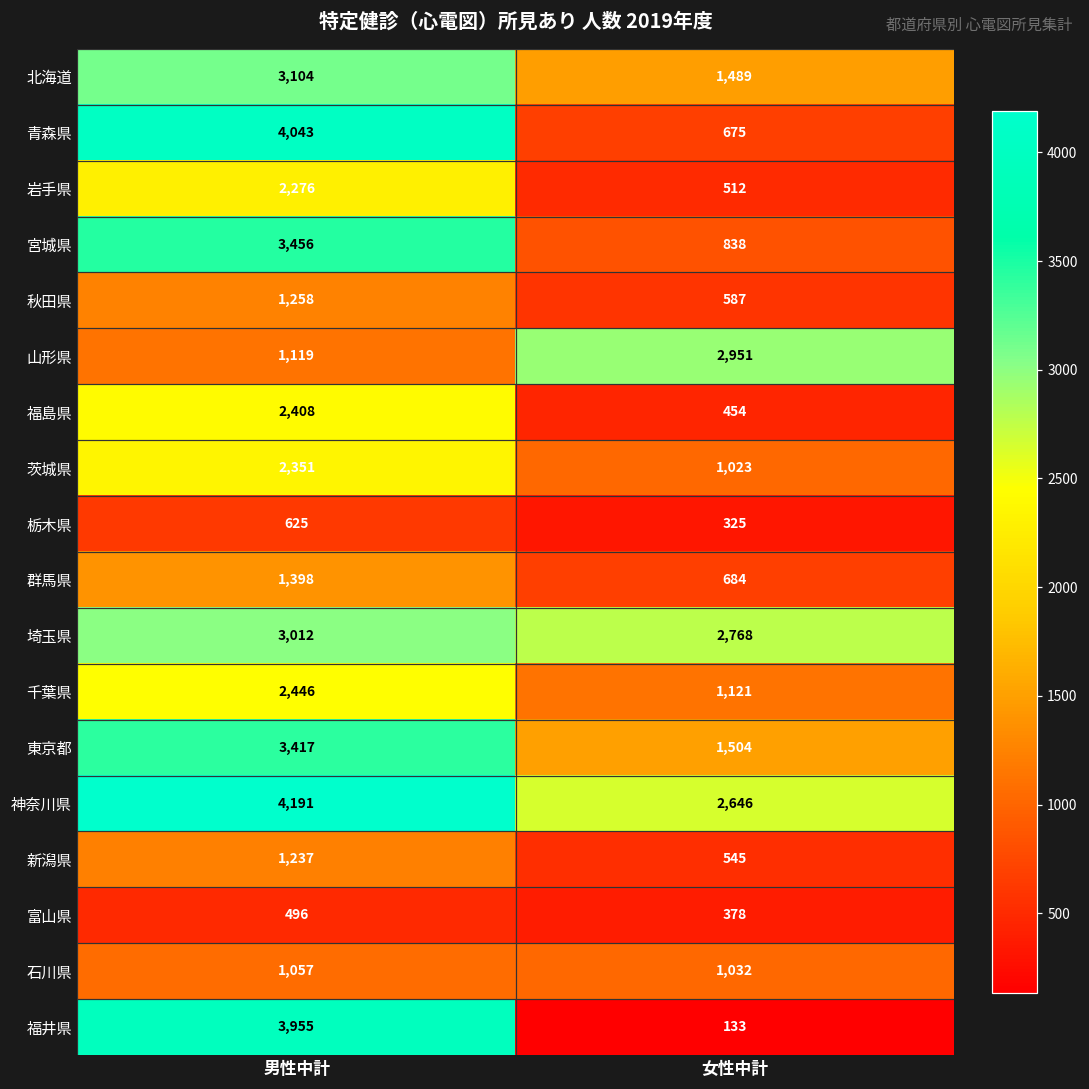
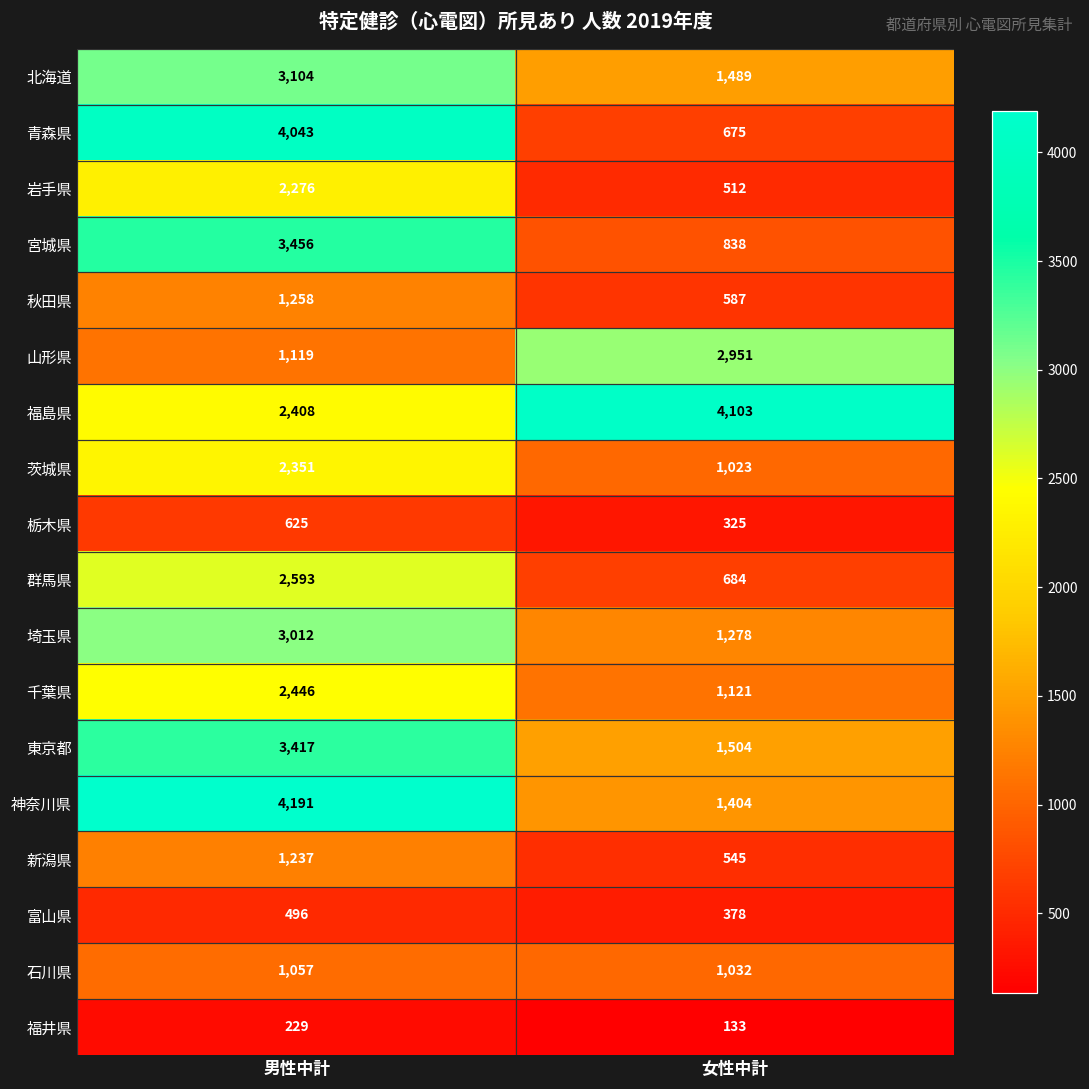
  {
    "北海道": {
      "男性中計": "3,104",
      "女性中計": "1,489"
    },
    "青森県": {
      "男性中計": "4,043",
      "女性中計": "675"
    },
    "岩手県": {
      "男性中計": "2,276",
      "女性中計": "512"
    },
    "宮城県": {
      "男性中計": "3,456",
      "女性中計": "838"
    },
    "秋田県": {
      "男性中計": "1,258",
      "女性中計": "587"
    },
    "山形県": {
      "男性中計": "1,119",
      "女性中計": "2,951"
    },
    "福島県": {
      "男性中計": "2,408",
-     "女性中計": "454"
+     "女性中計": "4,103"
    },
    "茨城県": {
      "男性中計": "2,351",
      "女性中計": "1,023"
    },
    "栃木県": {
      "男性中計": "625",
      "女性中計": "325"
    },
    "群馬県": {
-     "男性中計": "1,398",
+     "男性中計": "2,593",
      "女性中計": "684"
    },
    "埼玉県": {
      "男性中計": "3,012",
-     "女性中計": "2,768"
+     "女性中計": "1,278"
    },
    "千葉県": {
      "男性中計": "2,446",
      "女性中計": "1,121"
    },
    "東京都": {
      "男性中計": "3,417",
      "女性中計": "1,504"
    },
    "神奈川県": {
      "男性中計": "4,191",
-     "女性中計": "2,646"
+     "女性中計": "1,404"
    },
    "新潟県": {
      "男性中計": "1,237",
      "女性中計": "545"
    },
    "富山県": {
      "男性中計": "496",
      "女性中計": "378"
    },
    "石川県": {
      "男性中計": "1,057",
      "女性中計": "1,032"
    },
    "福井県": {
-     "男性中計": "3,955",
+     "男性中計": "229",
      "女性中計": "133"
    }
  }
